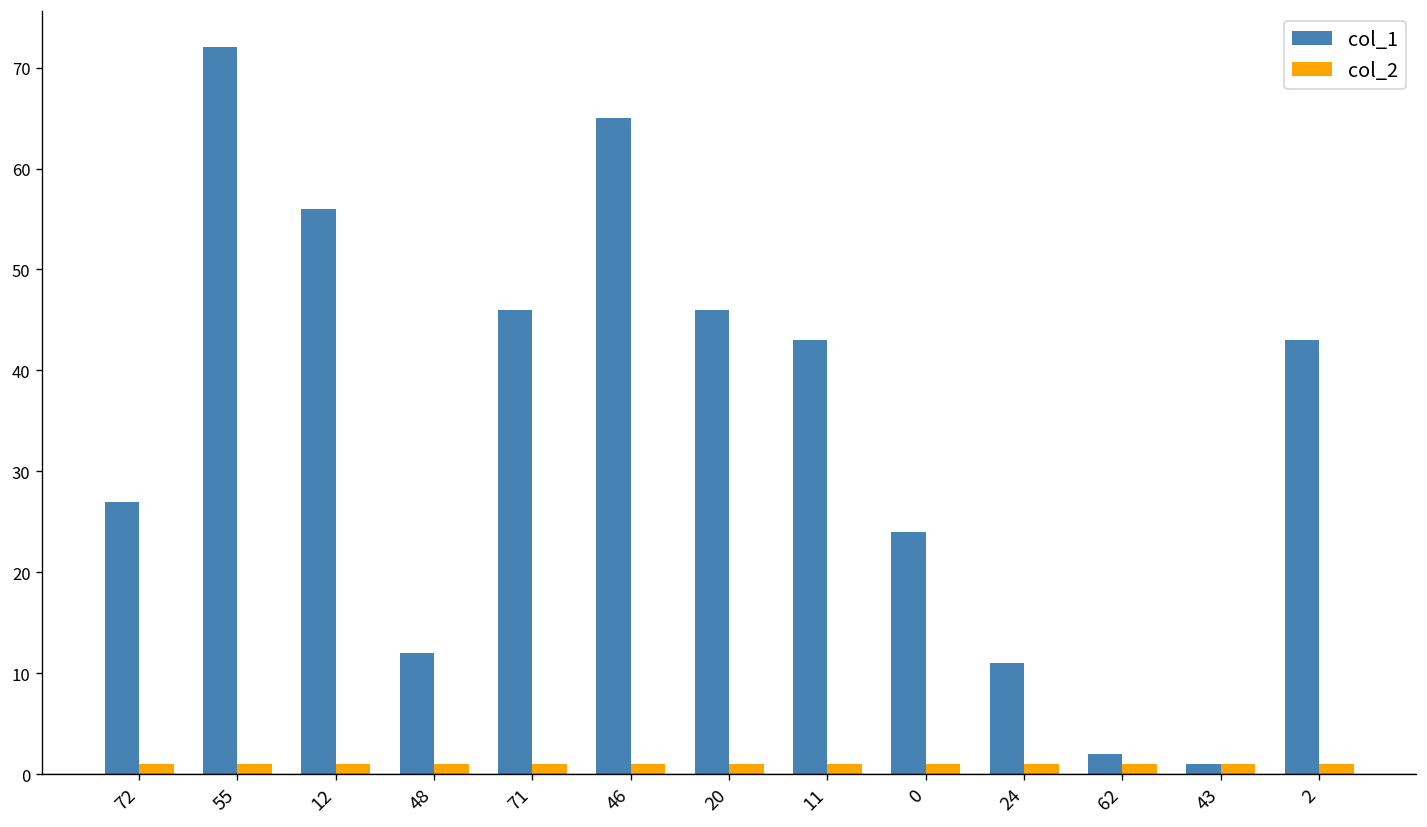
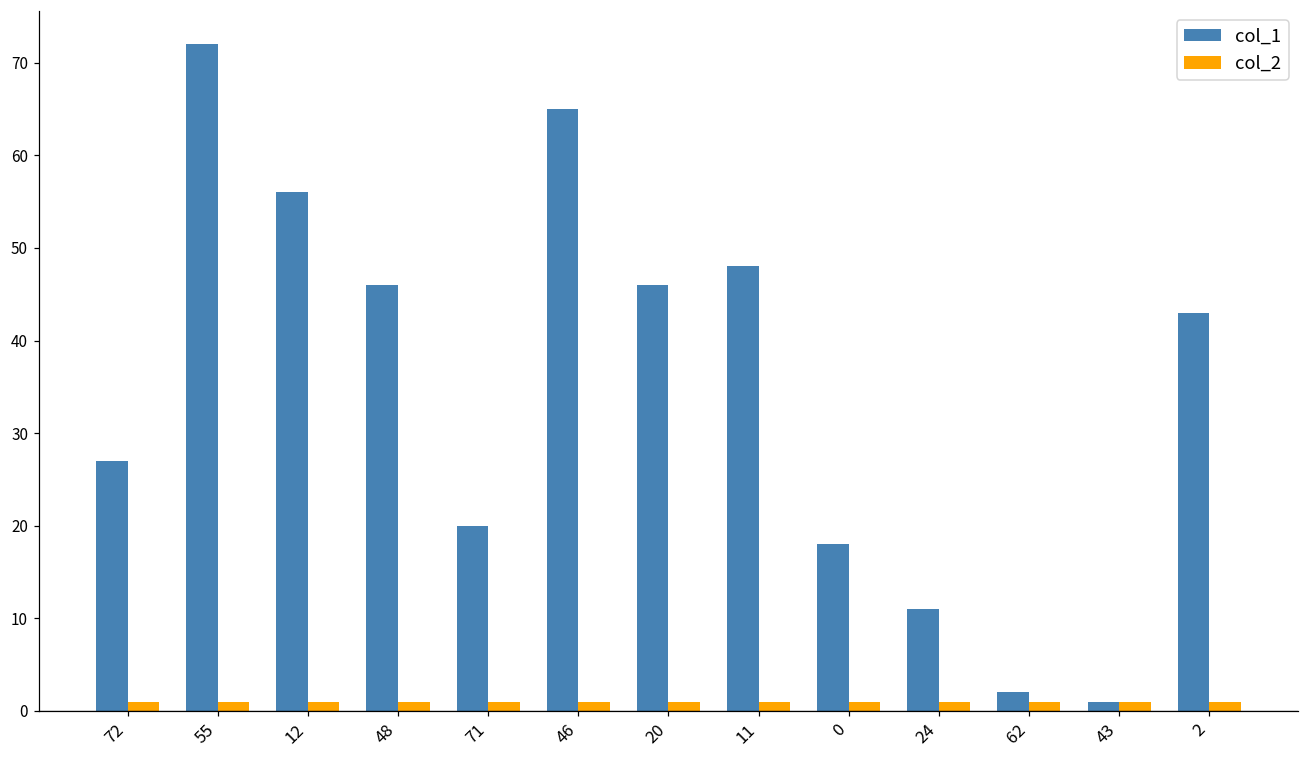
  {
    "col_1": {
      "72": 27,
      "55": 72,
      "12": 56,
-     "48": 12,
-     "71": 46,
+     "48": 46,
+     "71": 20,
      "46": 65,
      "20": 46,
-     "11": 43,
-     "0": 24,
+     "11": 48,
+     "0": 18,
      "24": 11,
      "62": 2,
      "43": 1,
      "2": 43
    },
    "col_2": {
      "72": 1,
      "55": 1,
      "12": 1,
      "48": 1,
      "71": 1,
      "46": 1,
      "20": 1,
      "11": 1,
      "0": 1,
      "24": 1,
      "62": 1,
      "43": 1,
      "2": 1
    }
  }
